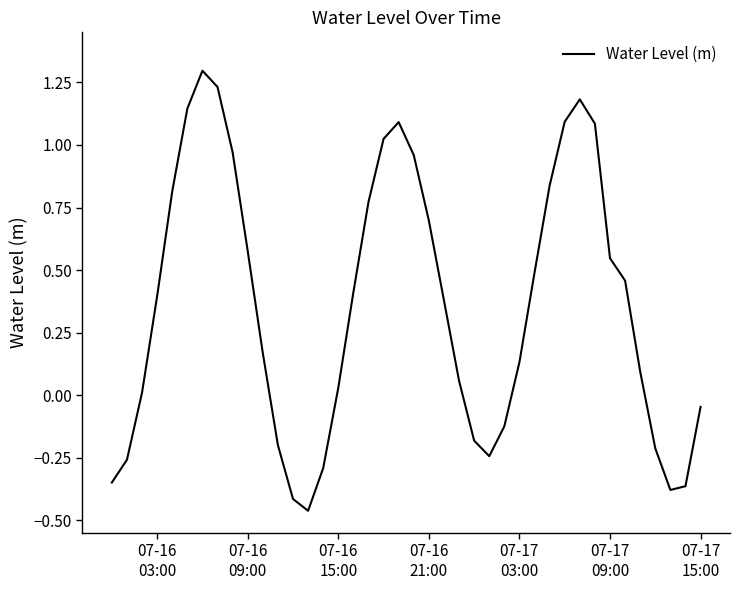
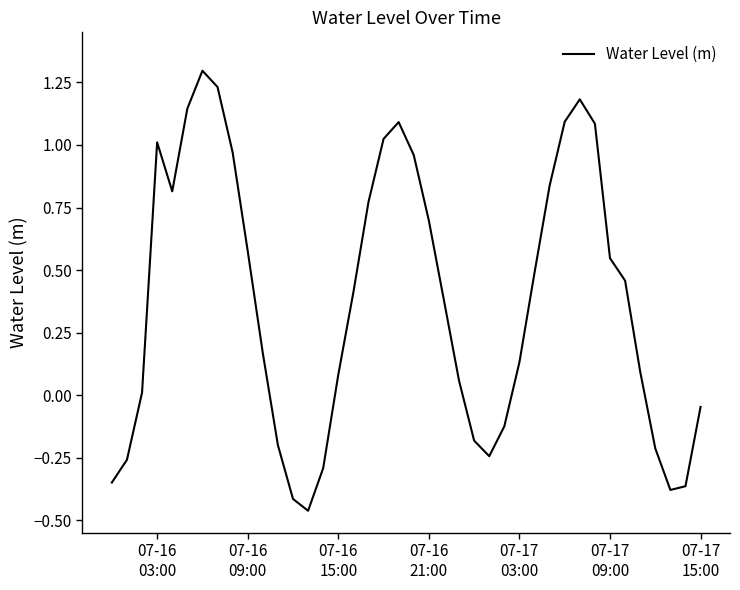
  {
-   "07-16 03:00": 0.40,
+   "07-16 03:00": 1.01,
    "07-16 09:00": 0.58,
-   "07-16 15:00": 0.03,
+   "07-16 15:00": 0.08,
    "07-16 21:00": 0.70,
    "07-17 03:00": 0.13,
    "07-17 09:00": 0.55,
    "07-17 15:00": -0.05
  }
